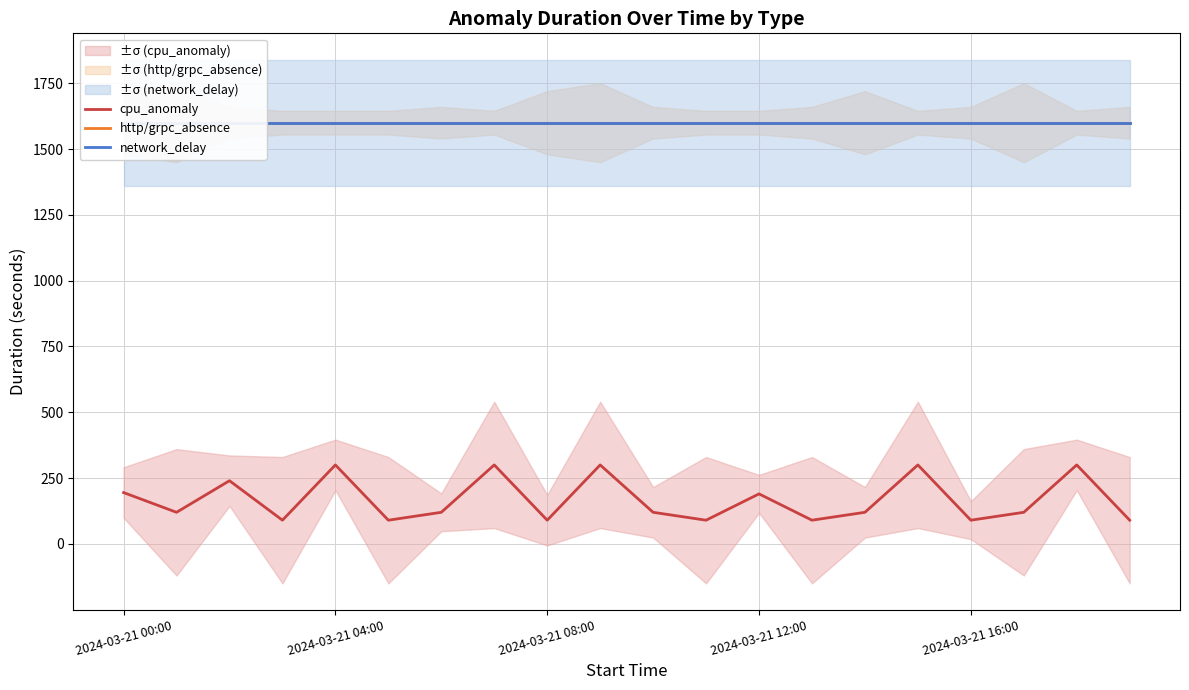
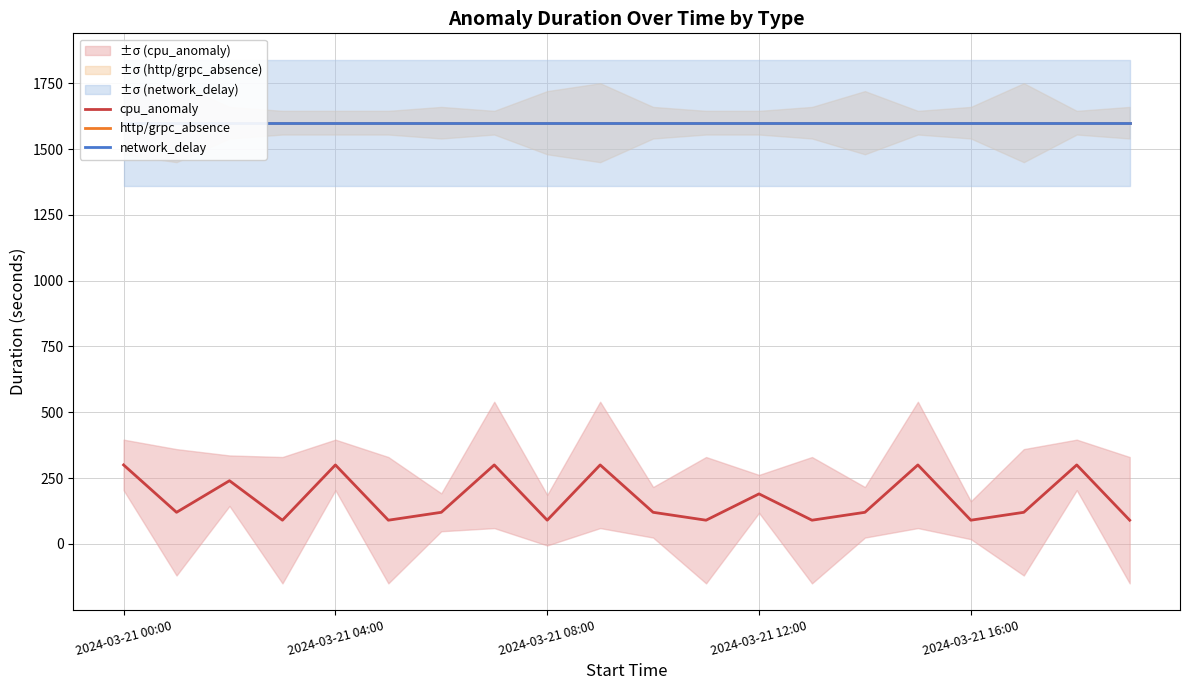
  {
    "cpu_anomaly": {
-     "2024-03-21 00:00": 200,
+     "2024-03-21 00:00": 300,
      "2024-03-21 04:00": 300,
      "2024-03-21 08:00": 90,
      "2024-03-21 12:00": 190,
      "2024-03-21 16:00": 90
    },
    "network_delay": {
      "2024-03-21 04:00": 1600,
      "2024-03-21 08:00": 1600,
      "2024-03-21 12:00": 1600,
      "2024-03-21 16:00": 1600
    },
    "±σ (network_delay)": {
      "2024-03-21 04:00": 1840,
      "2024-03-21 08:00": 1840,
      "2024-03-21 12:00": 1840,
      "2024-03-21 16:00": 1840
    }
  }
